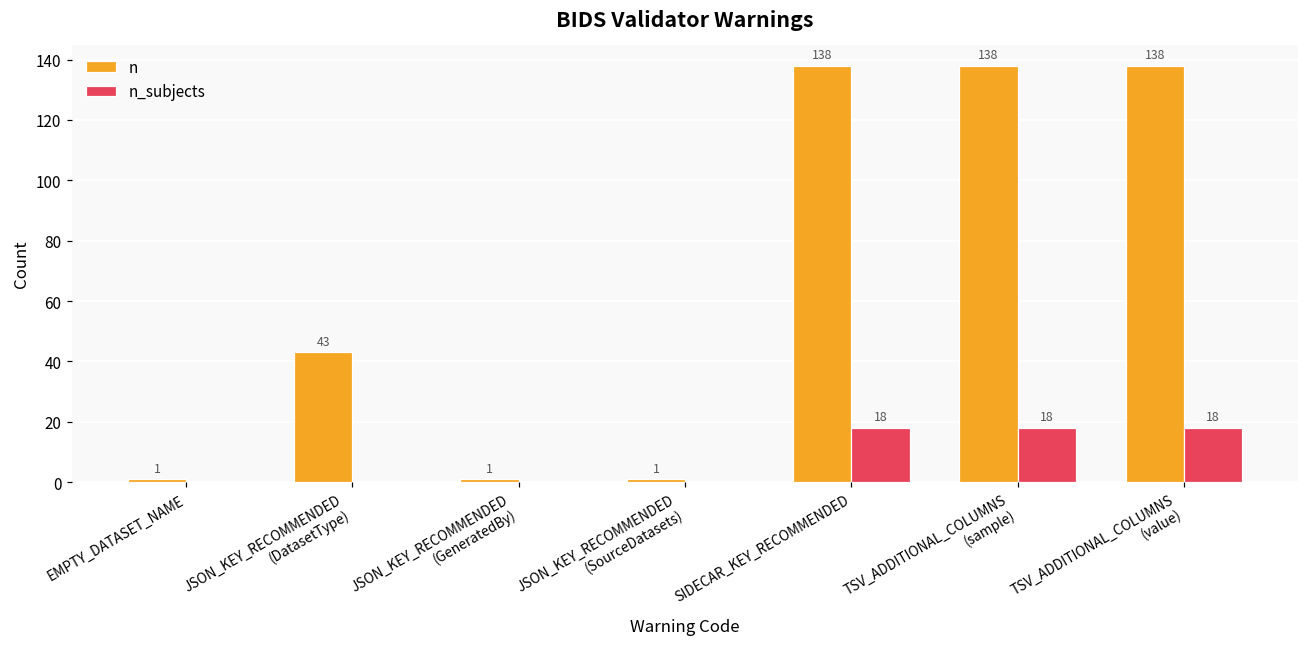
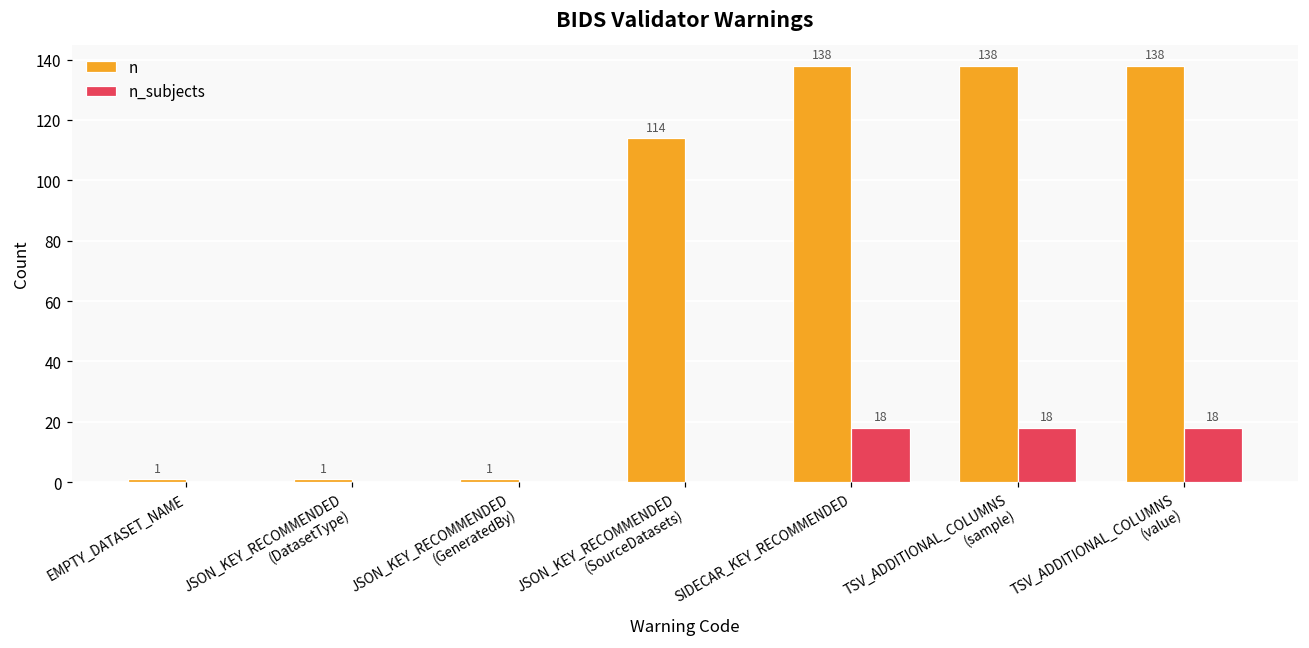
  {
    "n": {
      "EMPTY_DATASET_NAME": 1,
-     "JSON_KEY_RECOMMENDED (DatasetType)": 43,
+     "JSON_KEY_RECOMMENDED (DatasetType)": 1,
      "JSON_KEY_RECOMMENDED (GeneratedBy)": 1,
-     "JSON_KEY_RECOMMENDED (SourceDatasets)": 1,
+     "JSON_KEY_RECOMMENDED (SourceDatasets)": 114,
      "SIDECAR_KEY_RECOMMENDED": 138,
      "TSV_ADDITIONAL_COLUMNS (sample)": 138,
      "TSV_ADDITIONAL_COLUMNS (value)": 138
    },
    "n_subjects": {
      "SIDECAR_KEY_RECOMMENDED": 18,
      "TSV_ADDITIONAL_COLUMNS (sample)": 18,
      "TSV_ADDITIONAL_COLUMNS (value)": 18
    }
  }
